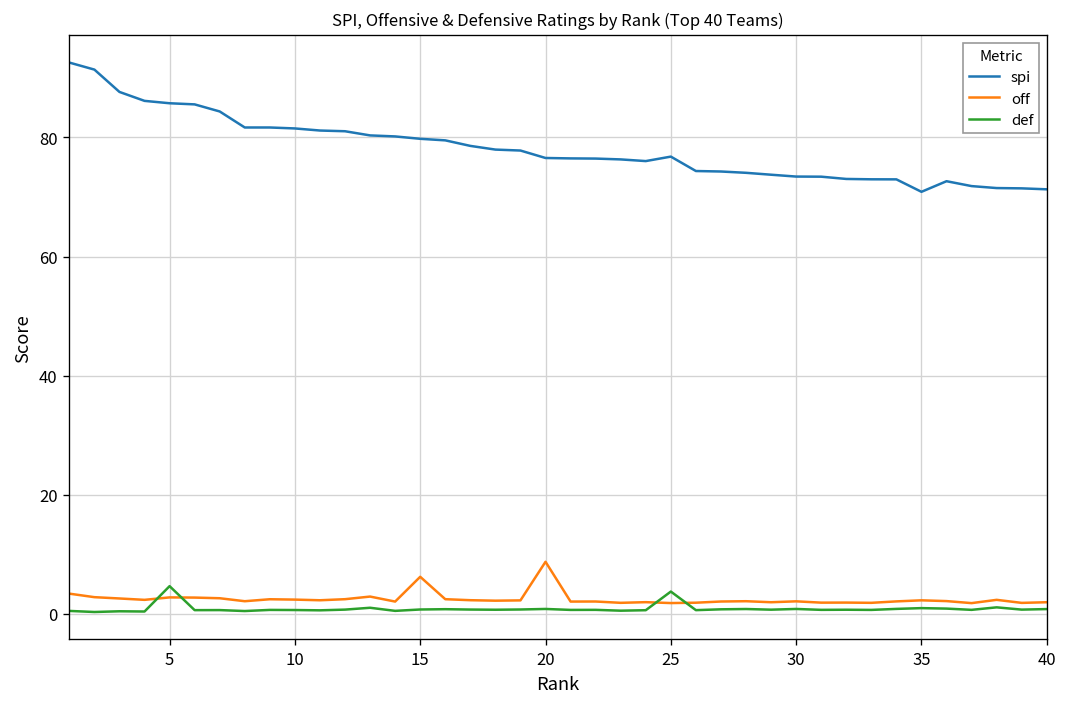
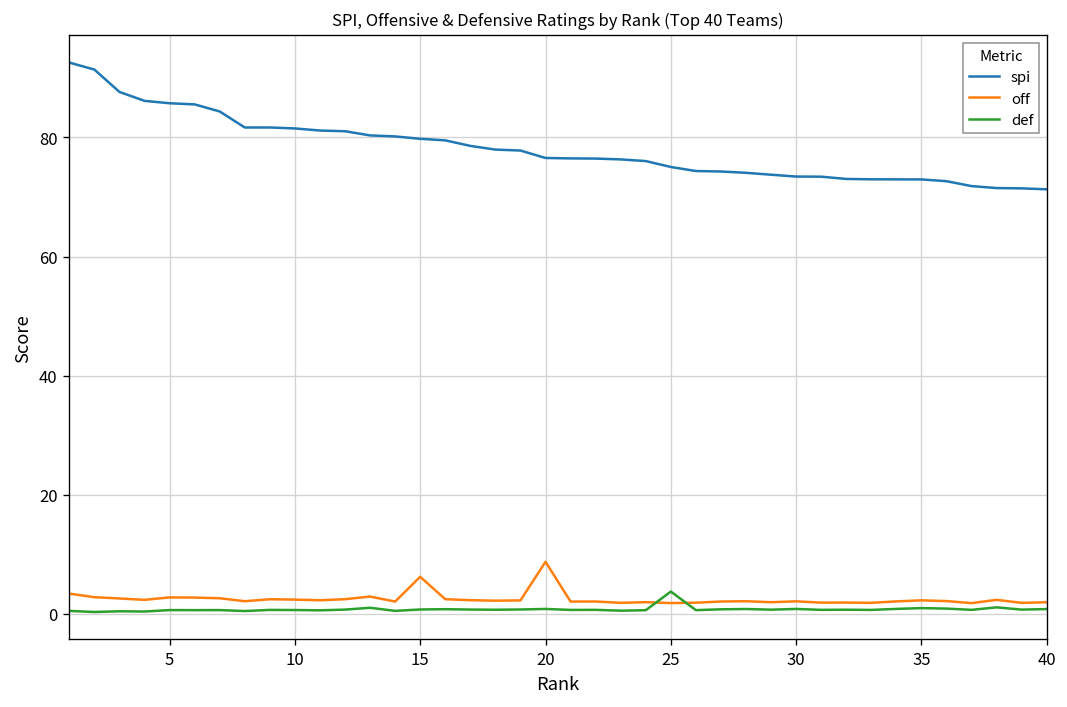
  {
    "spi": {
      "5": 86,
      "10": 82,
      "15": 80,
      "20": 77,
-     "25": 77,
+     "25": 75,
      "30": 73,
-     "35": 71,
+     "35": 73,
      "40": 71
    },
    "off": {
      "5": 3,
      "10": 2,
      "15": 6,
      "20": 9,
      "25": 2,
      "30": 2,
      "35": 2,
      "40": 2
    },
    "def": {
-     "5": 5,
+     "5": 1,
      "10": 1,
      "15": 1,
      "20": 1,
      "25": 4,
      "30": 1,
      "35": 1,
      "40": 1
    }
  }
